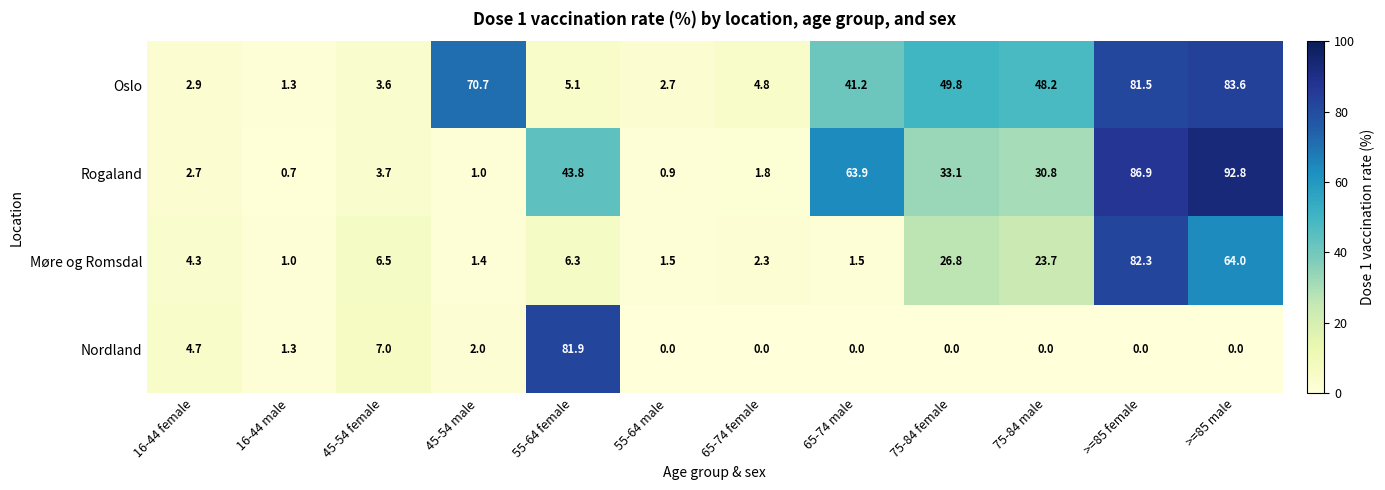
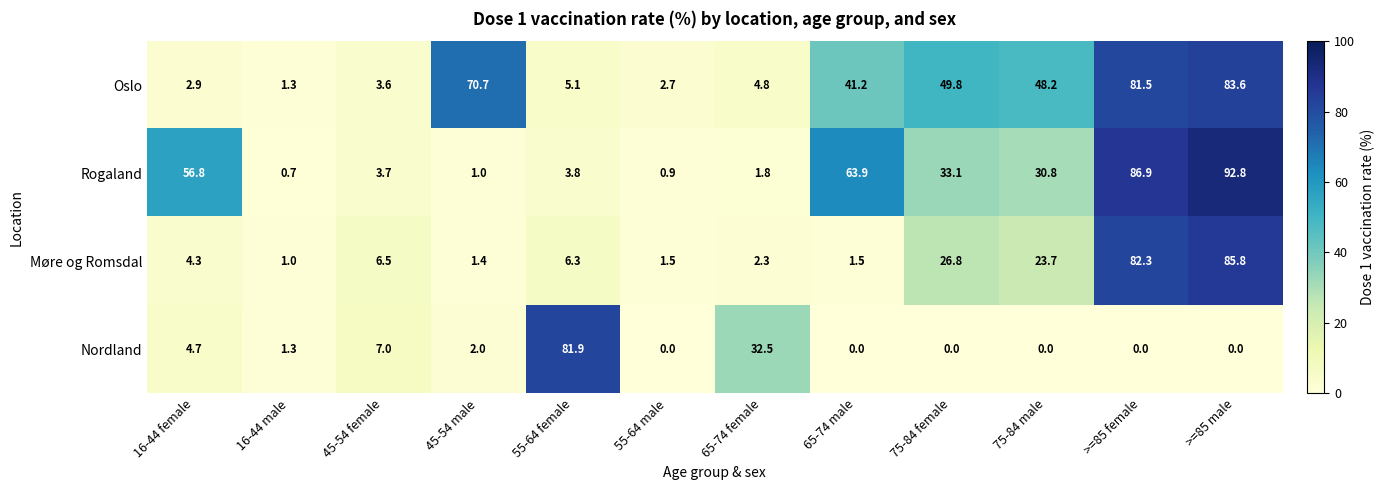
  {
    "Oslo": {
      "16-44 female": 2.9,
      "16-44 male": 1.3,
      "45-54 female": 3.6,
      "45-54 male": 70.7,
      "55-64 female": 5.1,
      "55-64 male": 2.7,
      "65-74 female": 4.8,
      "65-74 male": 41.2,
      "75-84 female": 49.8,
      "75-84 male": 48.2,
      ">=85 female": 81.5,
      ">=85 male": 83.6
    },
    "Rogaland": {
-     "16-44 female": 2.7,
+     "16-44 female": 56.8,
      "16-44 male": 0.7,
      "45-54 female": 3.7,
      "45-54 male": 1.0,
-     "55-64 female": 43.8,
+     "55-64 female": 3.8,
      "55-64 male": 0.9,
      "65-74 female": 1.8,
      "65-74 male": 63.9,
      "75-84 female": 33.1,
      "75-84 male": 30.8,
      ">=85 female": 86.9,
      ">=85 male": 92.8
    },
    "Møre og Romsdal": {
      "16-44 female": 4.3,
      "16-44 male": 1.0,
      "45-54 female": 6.5,
      "45-54 male": 1.4,
      "55-64 female": 6.3,
      "55-64 male": 1.5,
      "65-74 female": 2.3,
      "65-74 male": 1.5,
      "75-84 female": 26.8,
      "75-84 male": 23.7,
      ">=85 female": 82.3,
-     ">=85 male": 64.0
+     ">=85 male": 85.8
    },
    "Nordland": {
      "16-44 female": 4.7,
      "16-44 male": 1.3,
      "45-54 female": 7.0,
      "45-54 male": 2.0,
      "55-64 female": 81.9,
      "55-64 male": 0.0,
-     "65-74 female": 0.0,
+     "65-74 female": 32.5,
      "65-74 male": 0.0,
      "75-84 female": 0.0,
      "75-84 male": 0.0,
      ">=85 female": 0.0,
      ">=85 male": 0.0
    }
  }
